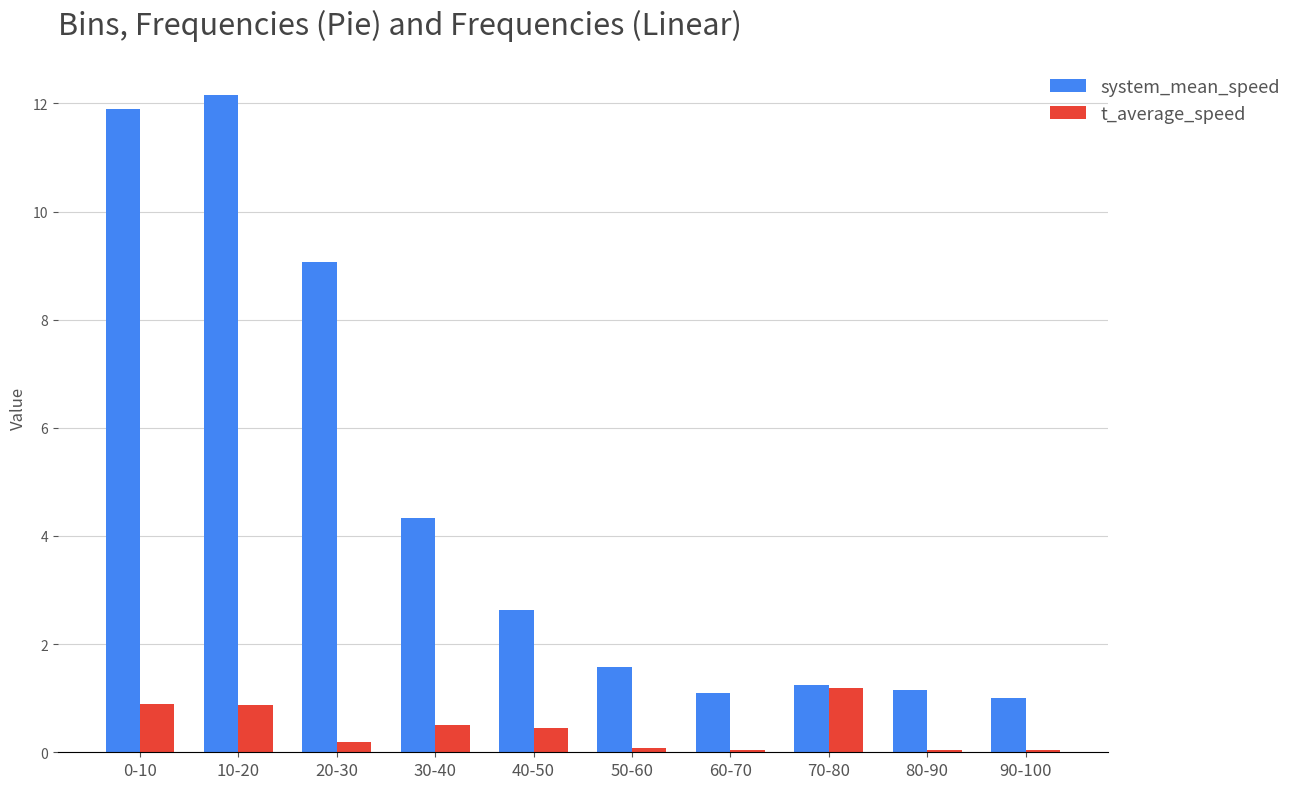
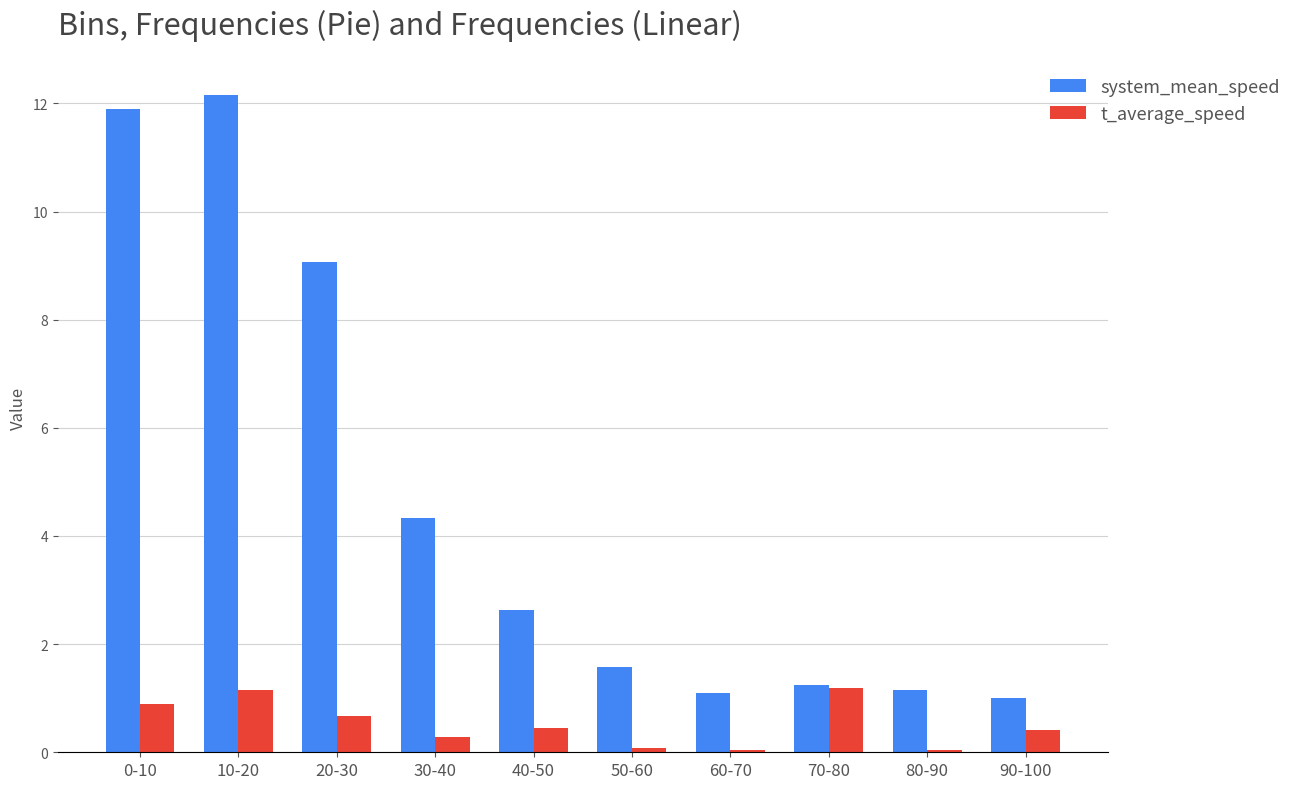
  {
    "system_mean_speed": {
      "0-10": 11.9,
      "10-20": 12.2,
      "20-30": 9.1,
      "30-40": 4.3,
      "40-50": 2.6,
      "50-60": 1.6,
      "60-70": 1.1,
      "70-80": 1.2,
      "80-90": 1.1,
      "90-100": 1.0
    },
    "t_average_speed": {
      "0-10": 0.9,
-     "10-20": 0.9,
-     "20-30": 0.2,
-     "30-40": 0.5,
+     "10-20": 1.2,
+     "20-30": 0.7,
+     "30-40": 0.3,
      "40-50": 0.4,
      "50-60": 0.1,
      "60-70": 0.1,
      "70-80": 1.2,
      "80-90": 0.1,
-     "90-100": 0.0
+     "90-100": 0.4
    }
  }
